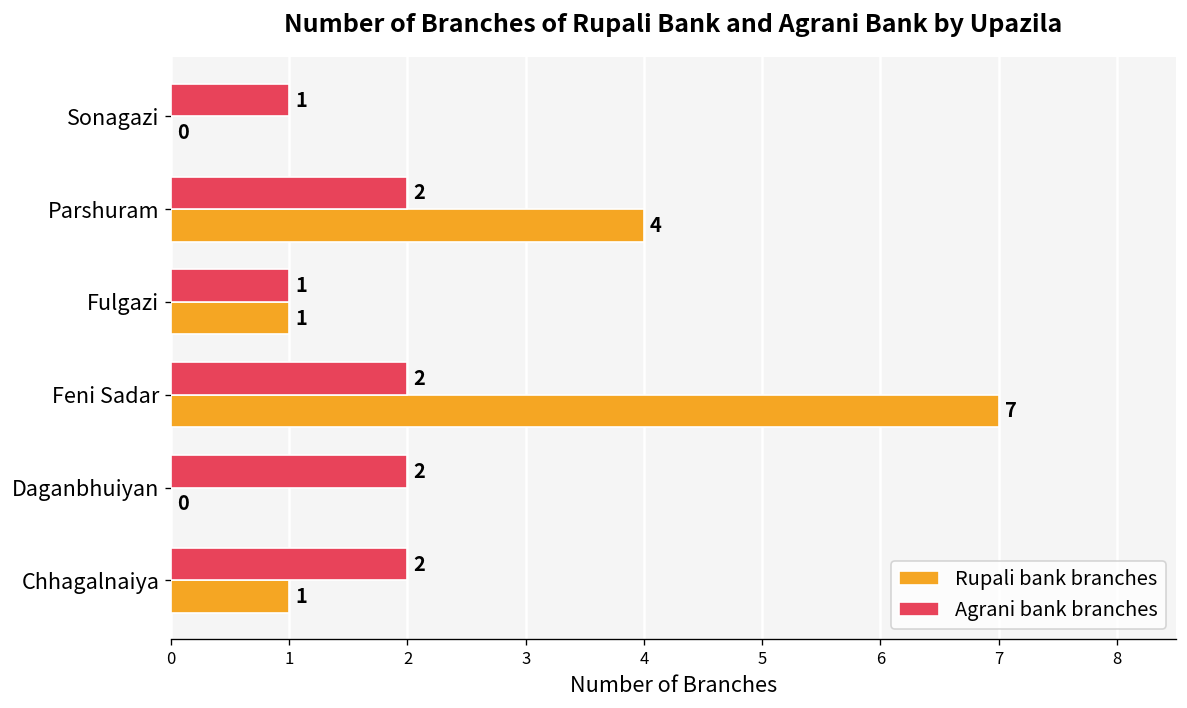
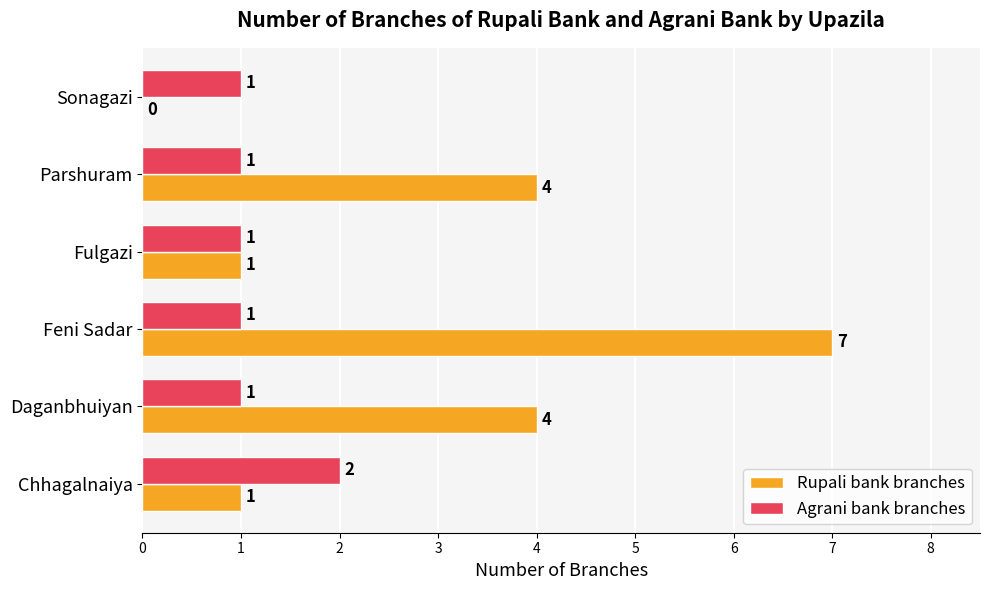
  {
    "Rupali bank branches": {
      "Sonagazi": 0,
      "Parshuram": 4,
      "Fulgazi": 1,
      "Feni Sadar": 7,
-     "Daganbhuiyan": 0,
+     "Daganbhuiyan": 4,
      "Chhagalnaiya": 1
    },
    "Agrani bank branches": {
      "Sonagazi": 1,
-     "Parshuram": 2,
+     "Parshuram": 1,
      "Fulgazi": 1,
-     "Feni Sadar": 2,
-     "Daganbhuiyan": 2,
+     "Feni Sadar": 1,
+     "Daganbhuiyan": 1,
      "Chhagalnaiya": 2
    }
  }
